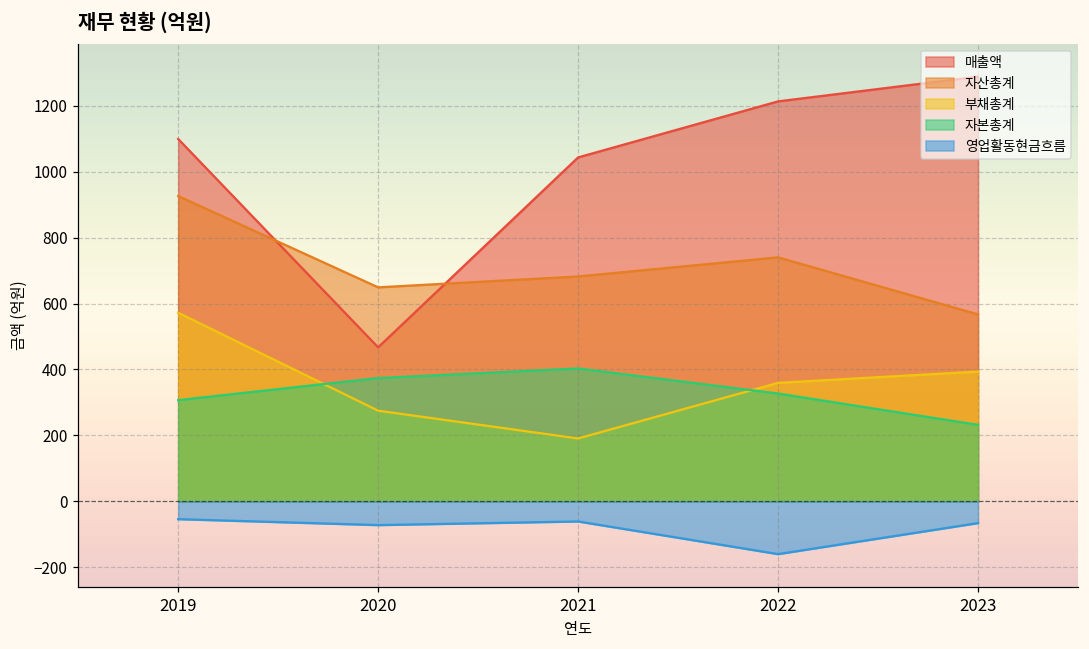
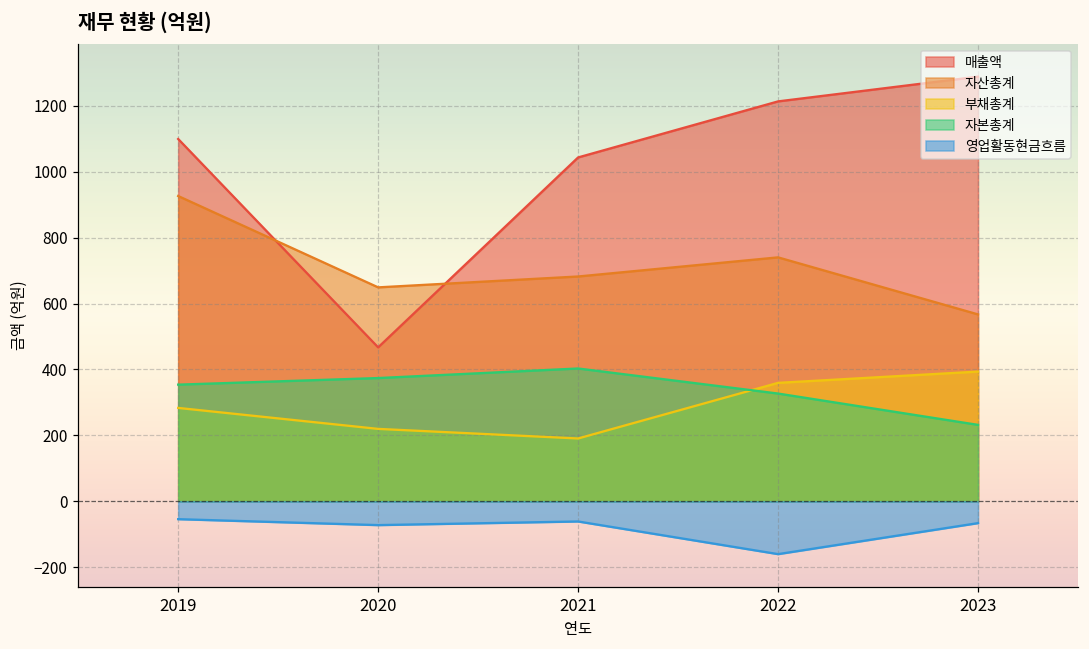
  {
    "부채총계": {
-     "2019": 570,
-     "2020": 280,
+     "2019": 280,
+     "2020": 220,
      "2021": 190,
      "2022": 360,
      "2023": 390
    },
    "자본총계": {
-     "2019": 310,
+     "2019": 350,
      "2020": 370,
      "2021": 400,
      "2022": 330,
      "2023": 230
    }
  }
